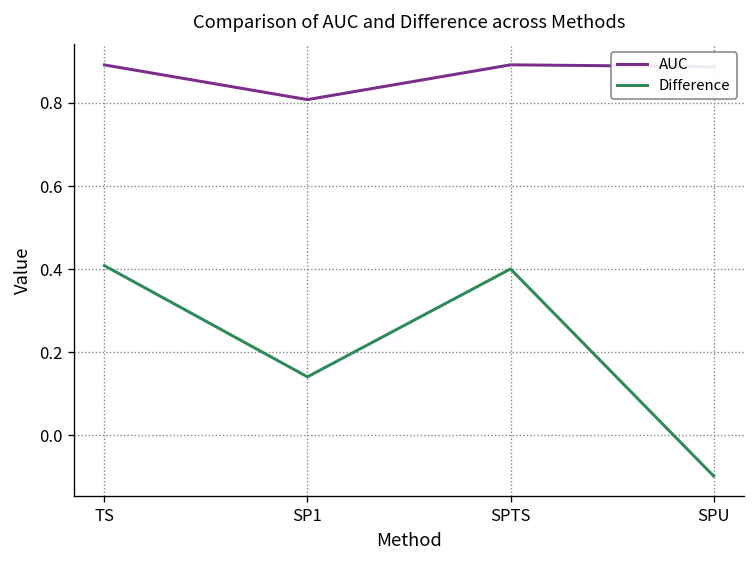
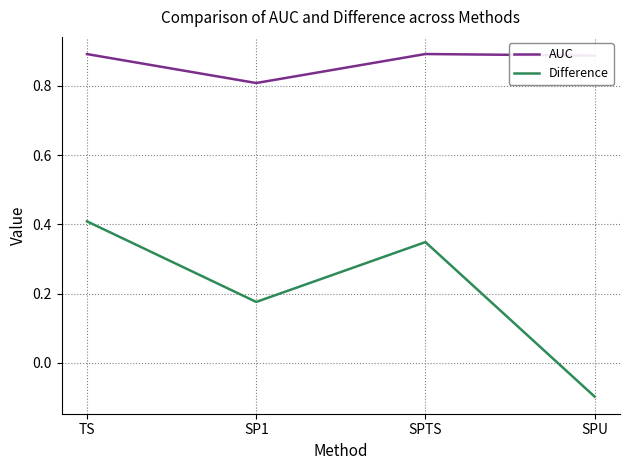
  {
    "AUC": {
      "TS": 0.89,
      "SP1": 0.81,
      "SPTS": 0.89
    },
    "Difference": {
      "TS": 0.41,
-     "SP1": 0.14,
-     "SPTS": 0.40,
+     "SP1": 0.18,
+     "SPTS": 0.35,
      "SPU": -0.10
    }
  }
